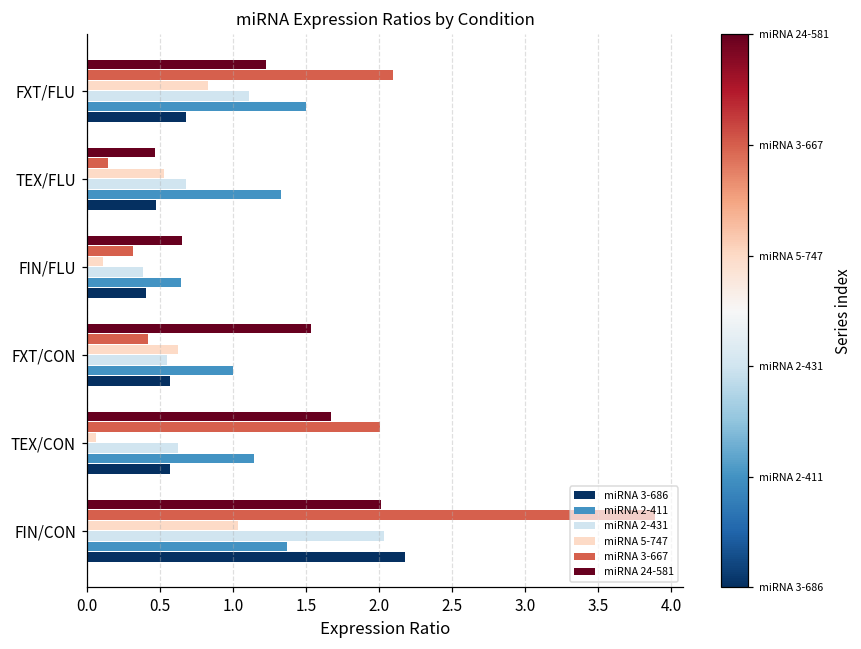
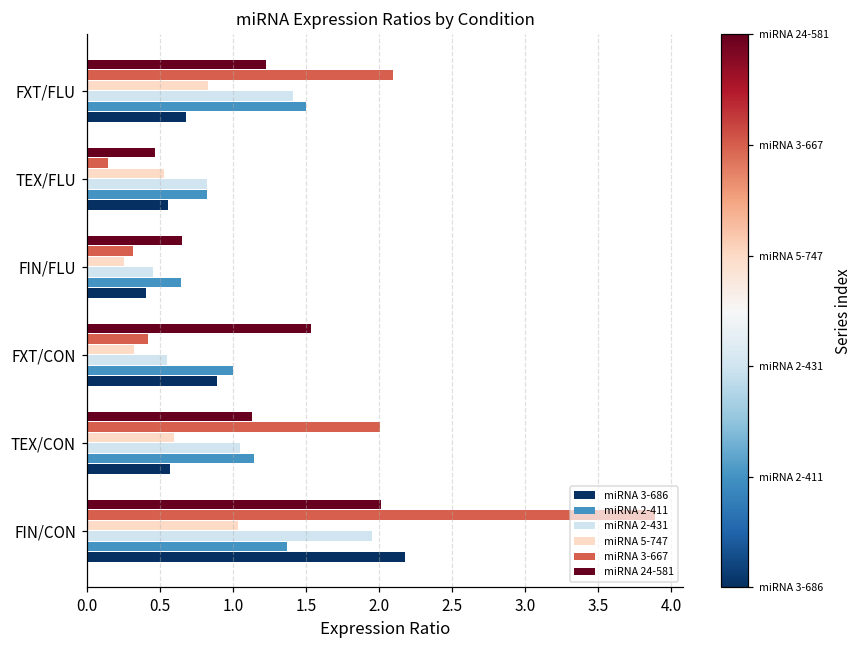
  {
    "miRNA 3-686": {
      "FXT/FLU": 0.68,
-     "TEX/FLU": 0.47,
+     "TEX/FLU": 0.56,
      "FIN/FLU": 0.41,
-     "FXT/CON": 0.57,
+     "FXT/CON": 0.89,
      "TEX/CON": 0.57,
      "FIN/CON": 2.18
    },
    "miRNA 2-411": {
      "FXT/FLU": 1.50,
-     "TEX/FLU": 1.33,
+     "TEX/FLU": 0.82,
      "FIN/FLU": 0.64,
      "FXT/CON": 1.00,
      "TEX/CON": 1.14,
      "FIN/CON": 1.37
    },
    "miRNA 2-431": {
-     "FXT/FLU": 1.11,
-     "TEX/FLU": 0.68,
-     "FIN/FLU": 0.39,
+     "FXT/FLU": 1.41,
+     "TEX/FLU": 0.82,
+     "FIN/FLU": 0.46,
      "FXT/CON": 0.55,
-     "TEX/CON": 0.63,
-     "FIN/CON": 2.04
+     "TEX/CON": 1.05,
+     "FIN/CON": 1.96
    },
    "miRNA 5-747": {
      "FXT/FLU": 0.83,
      "TEX/FLU": 0.53,
-     "FIN/FLU": 0.11,
-     "FXT/CON": 0.62,
-     "TEX/CON": 0.06,
+     "FIN/FLU": 0.25,
+     "FXT/CON": 0.32,
+     "TEX/CON": 0.60,
      "FIN/CON": 1.03
    },
    "miRNA 3-667": {
      "FXT/FLU": 2.10,
      "TEX/FLU": 0.15,
      "FIN/FLU": 0.32,
      "FXT/CON": 0.42,
      "TEX/CON": 2.01
    },
    "miRNA 24-581": {
      "FXT/FLU": 1.23,
      "TEX/FLU": 0.47,
      "FIN/FLU": 0.66,
      "FXT/CON": 1.54,
-     "TEX/CON": 1.67,
+     "TEX/CON": 1.13,
      "FIN/CON": 2.02
    }
  }
